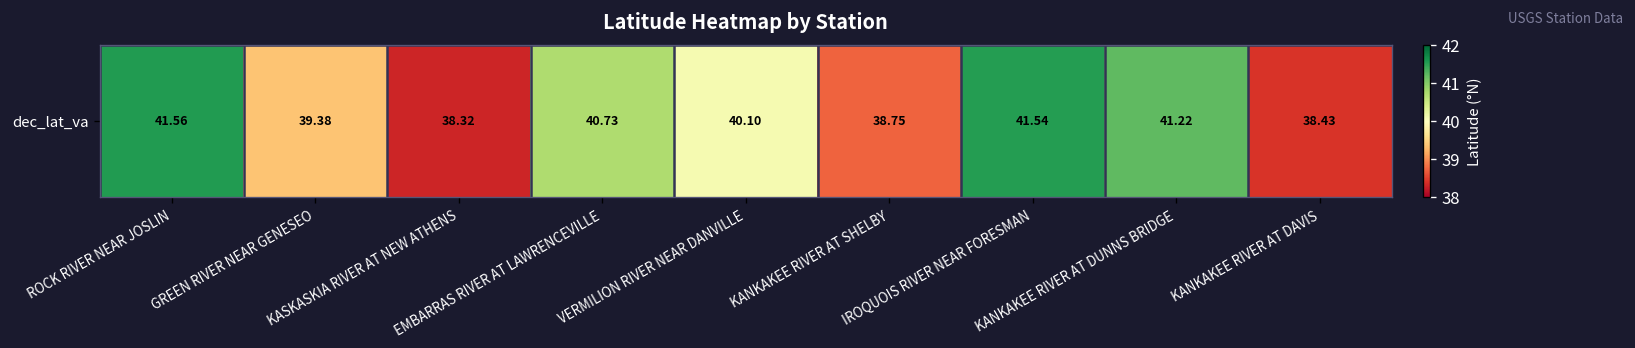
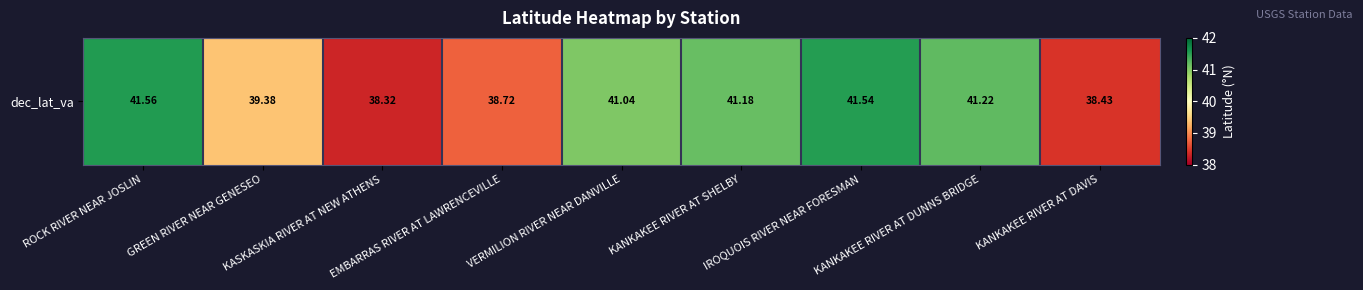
  {
    "dec_lat_va": {
      "ROCK RIVER NEAR JOSLIN": 41.56,
      "GREEN RIVER NEAR GENESEO": 39.38,
      "KASKASKIA RIVER AT NEW ATHENS": 38.32,
-     "EMBARRAS RIVER AT LAWRENCEVILLE": 40.73,
-     "VERMILION RIVER NEAR DANVILLE": 40.10,
-     "KANKAKEE RIVER AT SHELBY": 38.75,
+     "EMBARRAS RIVER AT LAWRENCEVILLE": 38.72,
+     "VERMILION RIVER NEAR DANVILLE": 41.04,
+     "KANKAKEE RIVER AT SHELBY": 41.18,
      "IROQUOIS RIVER NEAR FORESMAN": 41.54,
      "KANKAKEE RIVER AT DUNNS BRIDGE": 41.22,
      "KANKAKEE RIVER AT DAVIS": 38.43
    }
  }
